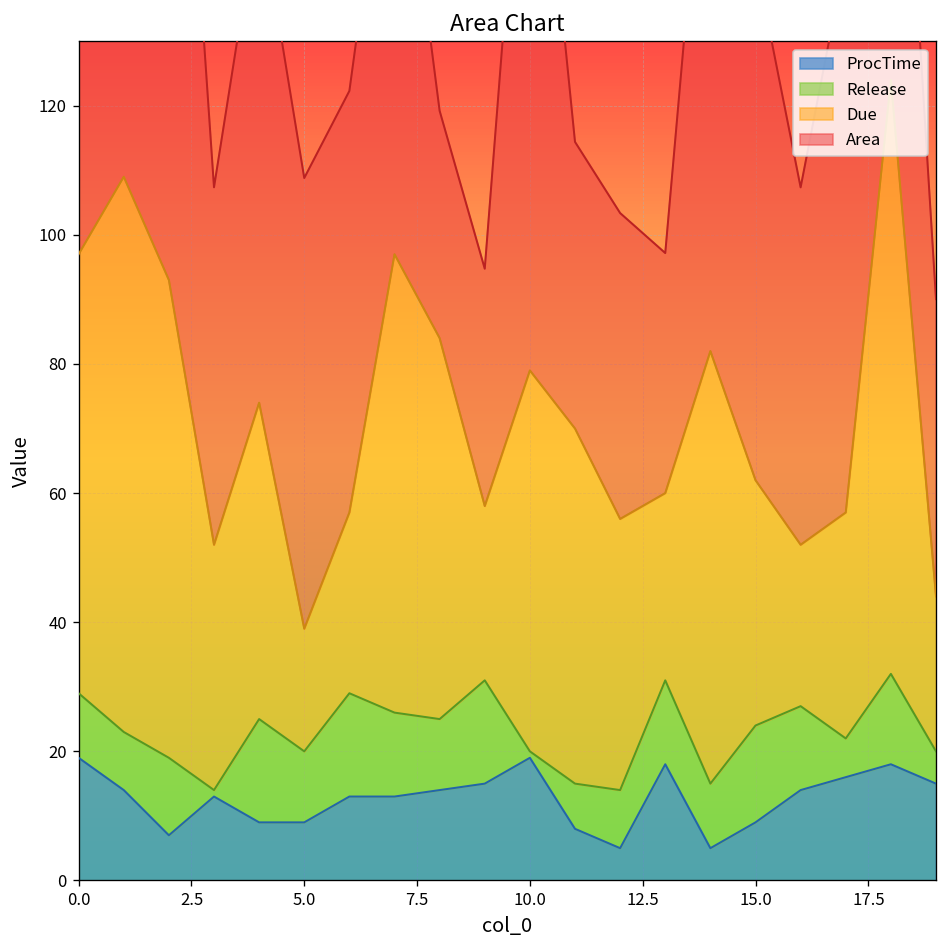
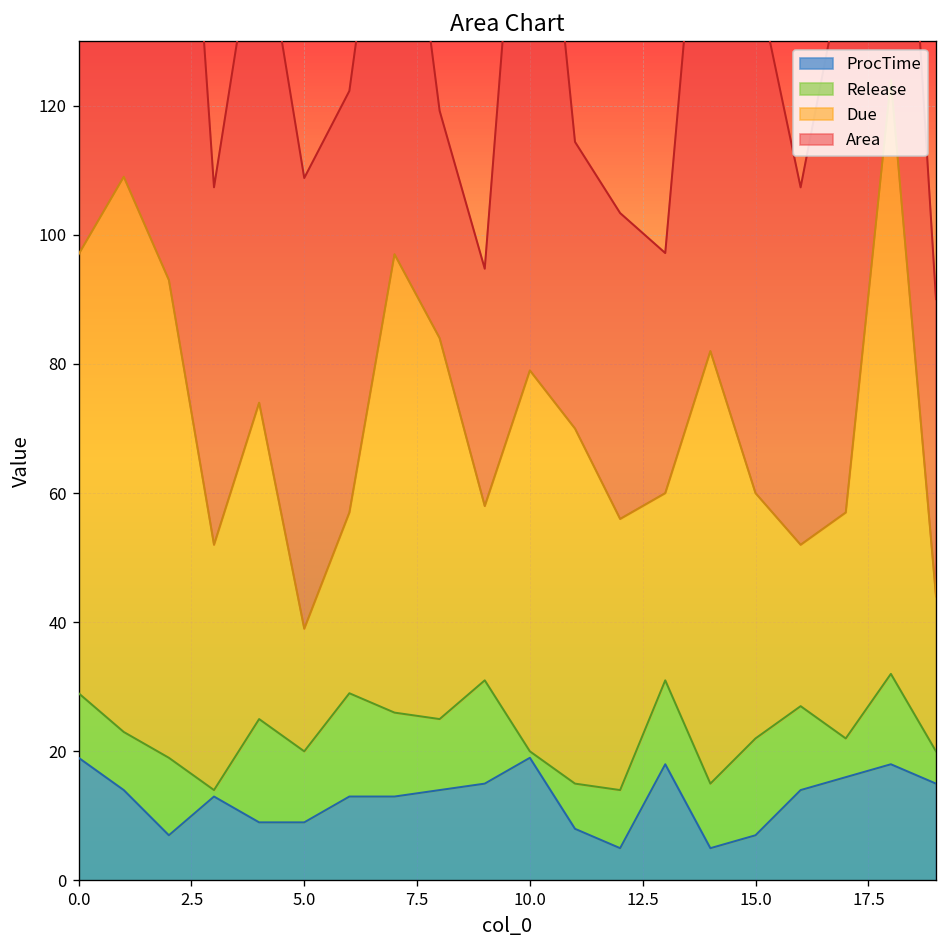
  {
    "ProcTime": {
      "0.0": 19,
      "5.0": 9,
      "10.0": 19,
-     "15.0": 9
+     "15.0": 7
    },
    "Release": {
      "0.0": 10,
      "5.0": 11,
      "10.0": 1,
      "15.0": 15
    },
    "Due": {
      "0.0": 68,
      "5.0": 19,
      "10.0": 59,
      "15.0": 38
    },
    "Area": {
      "5.0": 70
    }
  }
